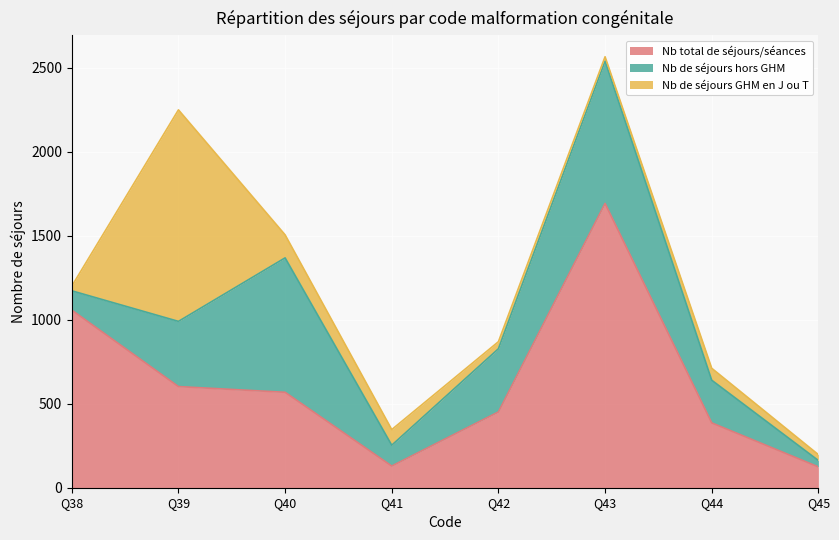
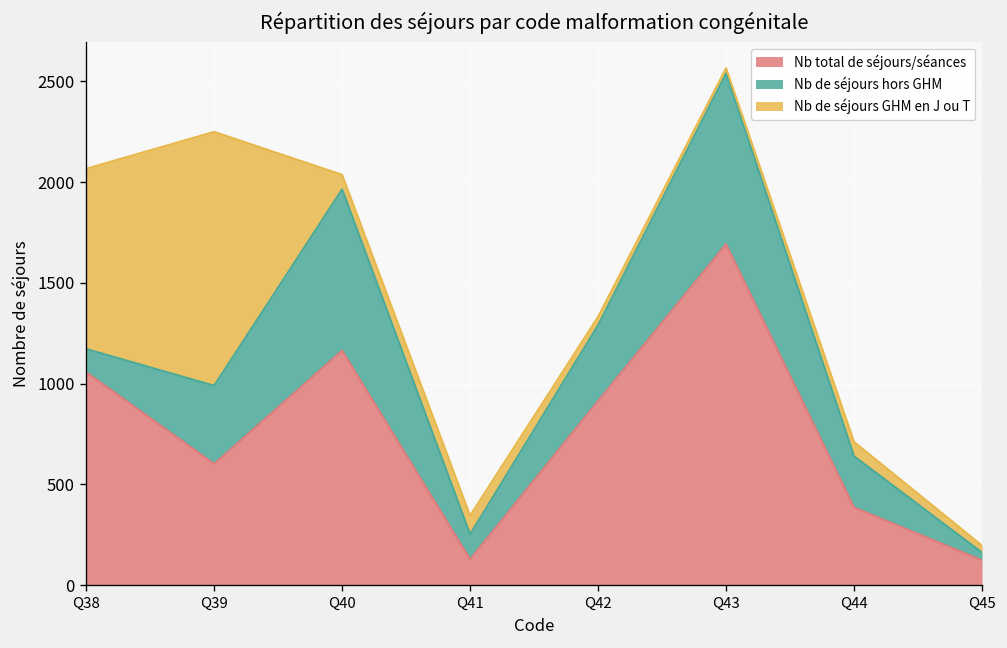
  {
    "Nb total de séjours/séances": {
      "Q38": 1060,
      "Q39": 600,
-     "Q40": 570,
+     "Q40": 1160,
      "Q41": 130,
-     "Q42": 450,
+     "Q42": 910,
      "Q43": 1690,
      "Q44": 390,
      "Q45": 120
    },
    "Nb de séjours hors GHM": {
      "Q38": 120,
      "Q39": 390,
      "Q40": 800,
      "Q41": 120,
      "Q42": 380,
      "Q43": 850,
      "Q44": 250,
      "Q45": 40
    },
    "Nb de séjours GHM en J ou T": {
-     "Q38": 30,
+     "Q38": 890,
      "Q39": 1260,
-     "Q40": 140,
+     "Q40": 70,
      "Q41": 90,
      "Q42": 40,
      "Q43": 30,
      "Q44": 70,
      "Q45": 40
    }
  }
